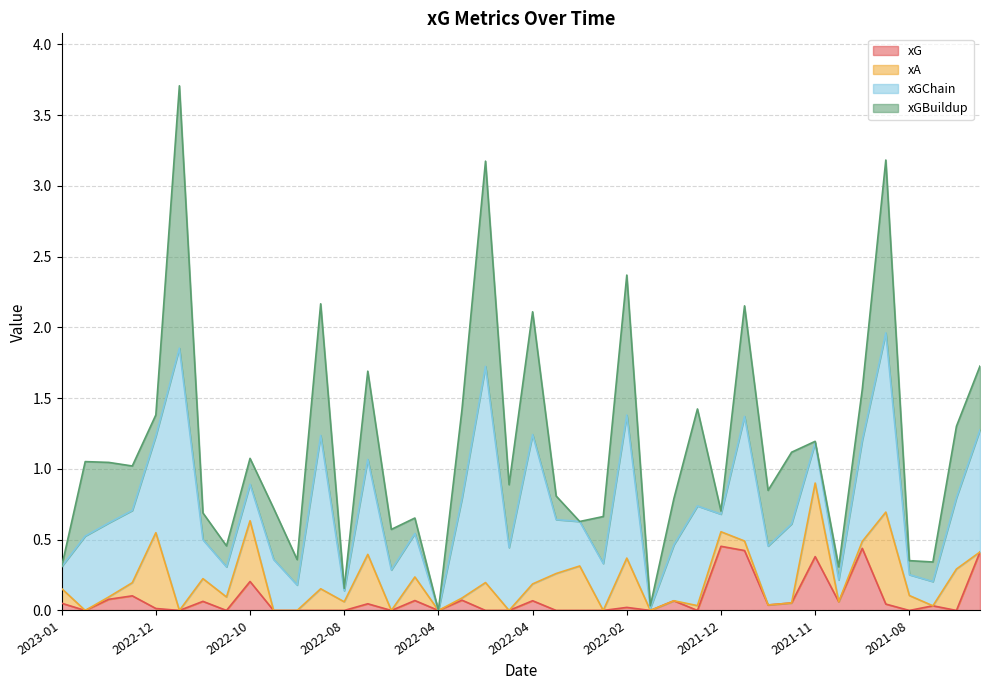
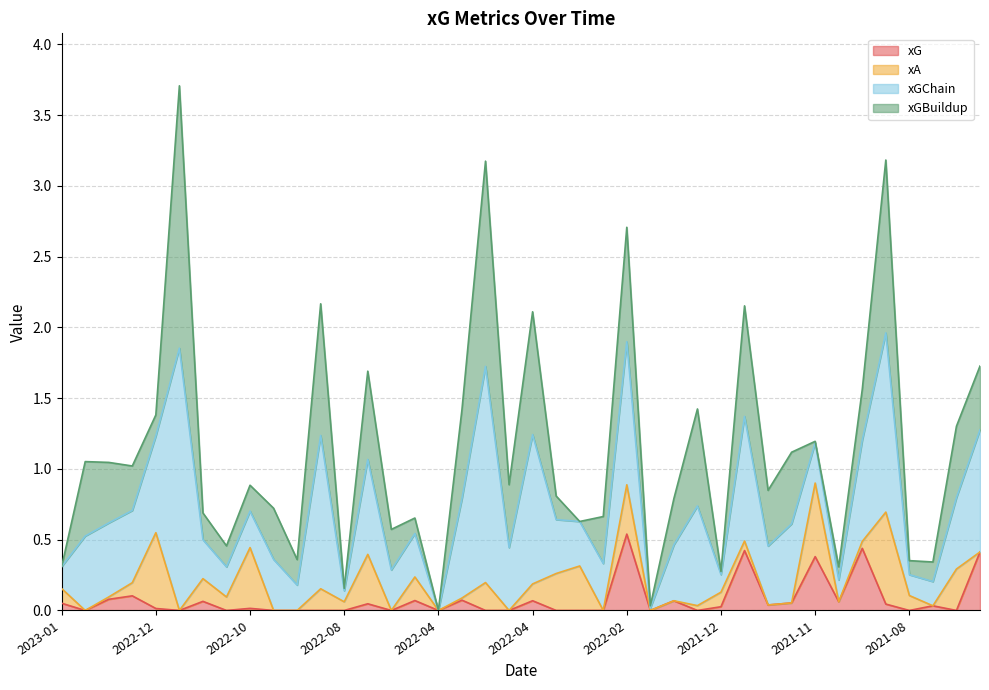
  {
    "xG": {
      "2023-01": 0.05,
      "2022-12": 0.01,
-     "2022-10": 0.20,
+     "2022-10": 0.01,
      "2022-08": 0.00,
-     "2022-02": 0.02,
-     "2021-12": 0.45,
+     "2022-02": 0.54,
+     "2021-12": 0.03,
      "2021-11": 0.38,
      "2021-08": 0.00
    },
    "xA": {
      "2023-01": 0.10,
      "2022-12": 0.54,
      "2022-10": 0.43,
      "2022-08": 0.06,
      "2022-02": 0.35,
      "2021-12": 0.10,
      "2021-11": 0.52,
      "2021-08": 0.11
    },
    "xGChain": {
      "2022-12": 0.68,
      "2022-10": 0.26,
      "2022-02": 1.01,
      "2021-12": 0.12,
      "2021-08": 0.15
    },
    "xGBuildup": {
      "2022-12": 0.15,
      "2022-10": 0.18,
-     "2022-02": 0.99,
+     "2022-02": 0.81,
      "2021-12": 0.02,
      "2021-08": 0.10
    }
  }
